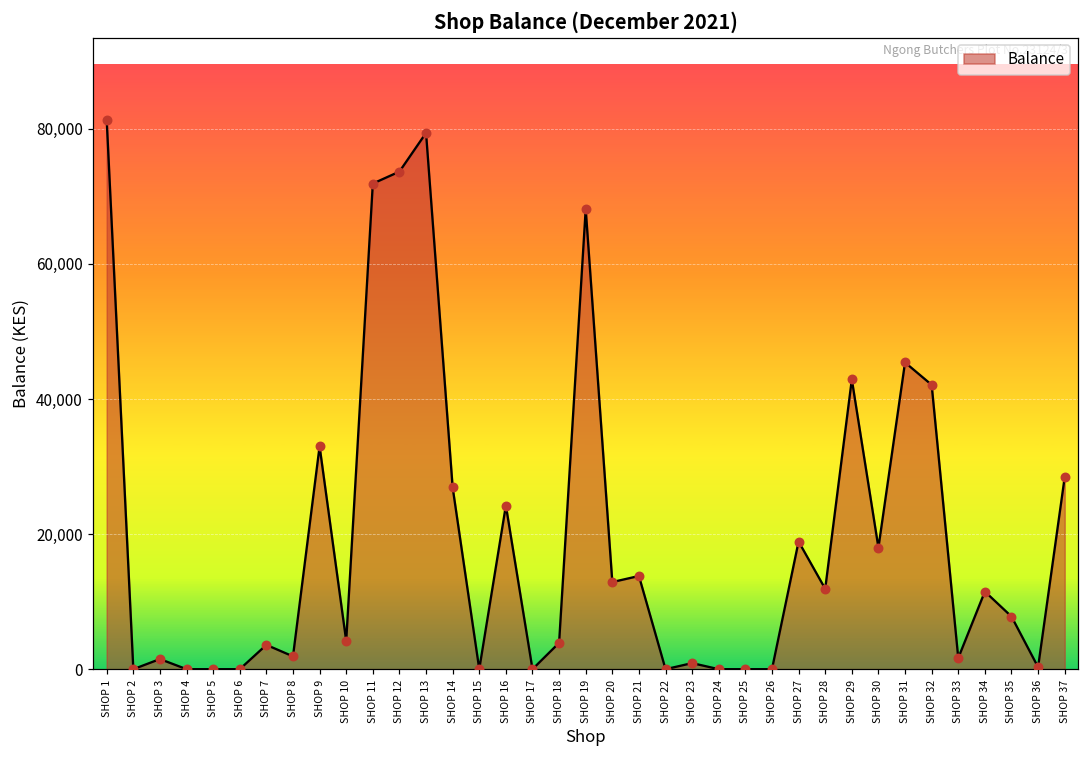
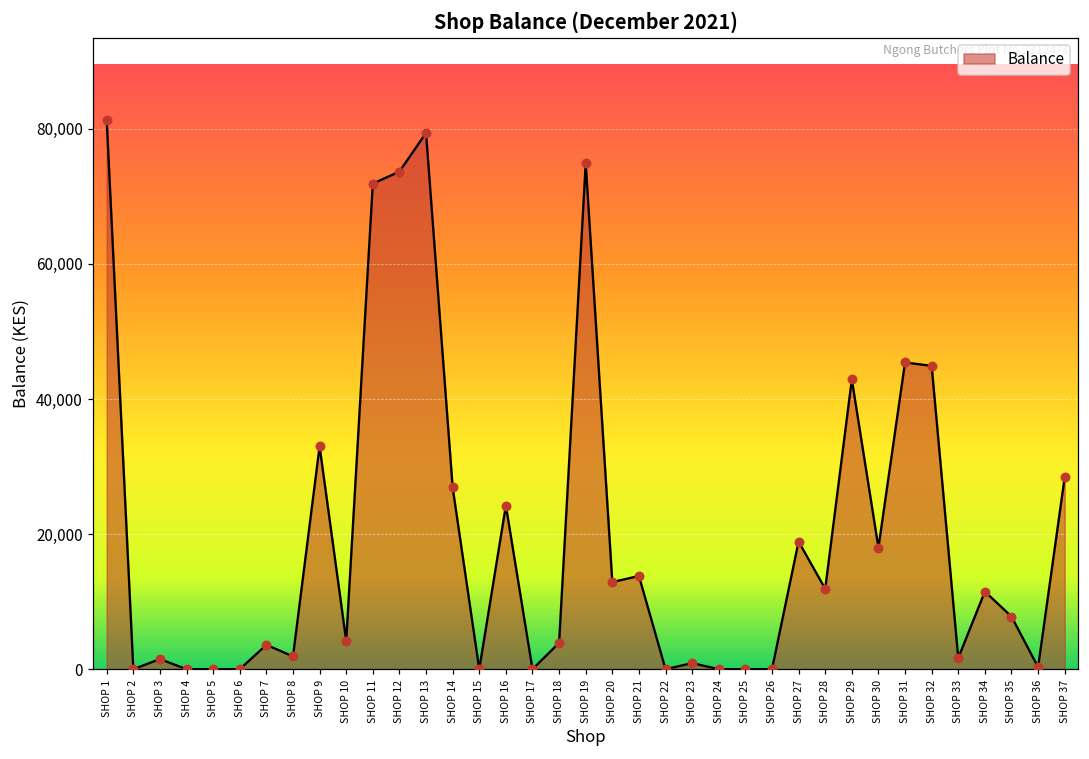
  {
    "SHOP 1": "81,000",
    "SHOP 2": "0",
    "SHOP 3": "2,000",
    "SHOP 4": "0",
    "SHOP 5": "0",
    "SHOP 6": "0",
    "SHOP 7": "4,000",
    "SHOP 8": "2,000",
    "SHOP 9": "33,000",
    "SHOP 10": "4,000",
    "SHOP 11": "72,000",
    "SHOP 12": "74,000",
    "SHOP 13": "79,000",
    "SHOP 14": "27,000",
    "SHOP 15": "0",
    "SHOP 16": "24,000",
    "SHOP 17": "0",
    "SHOP 18": "4,000",
-   "SHOP 19": "68,000",
+   "SHOP 19": "75,000",
    "SHOP 20": "13,000",
    "SHOP 21": "14,000",
    "SHOP 22": "0",
    "SHOP 23": "1,000",
    "SHOP 24": "0",
    "SHOP 25": "0",
    "SHOP 26": "0",
    "SHOP 27": "19,000",
    "SHOP 28": "12,000",
    "SHOP 29": "43,000",
    "SHOP 30": "18,000",
    "SHOP 31": "45,000",
-   "SHOP 32": "42,000",
+   "SHOP 32": "45,000",
    "SHOP 33": "2,000",
    "SHOP 34": "12,000",
    "SHOP 35": "8,000",
    "SHOP 36": "0",
    "SHOP 37": "28,000"
  }
